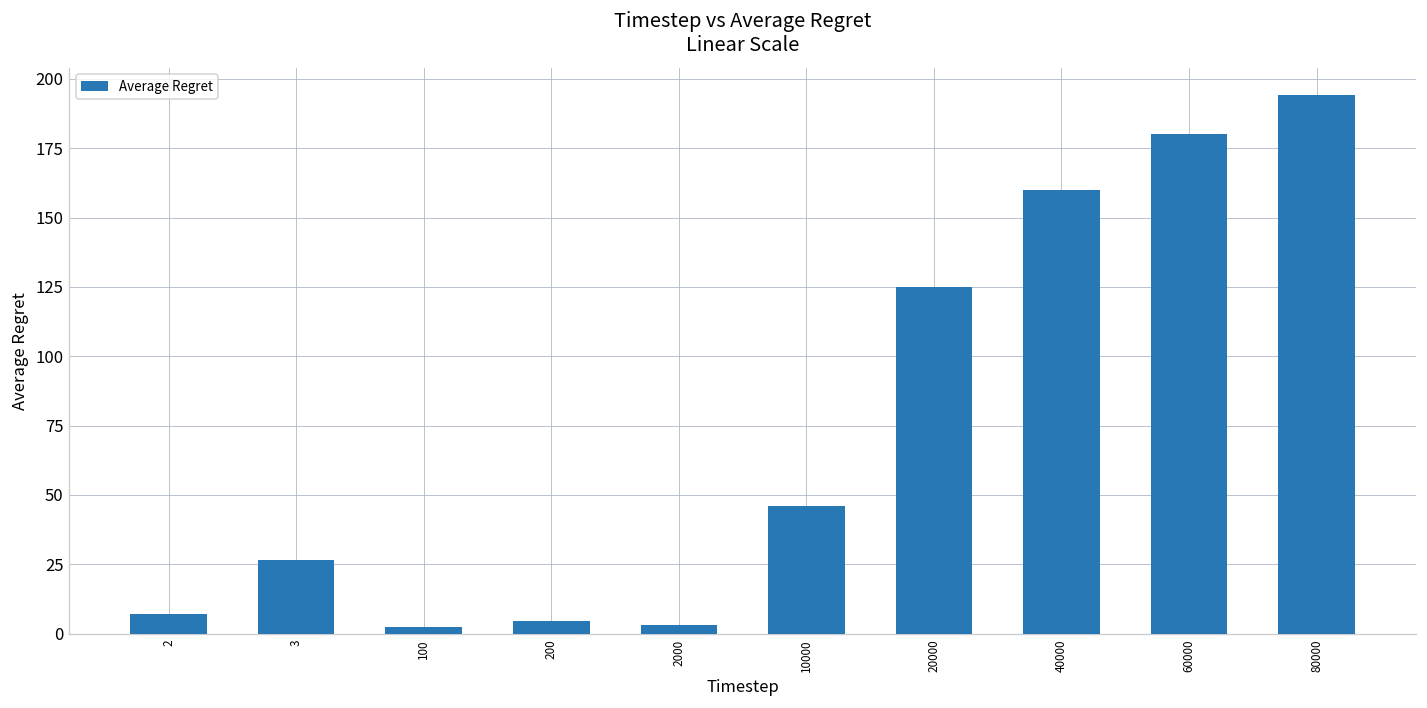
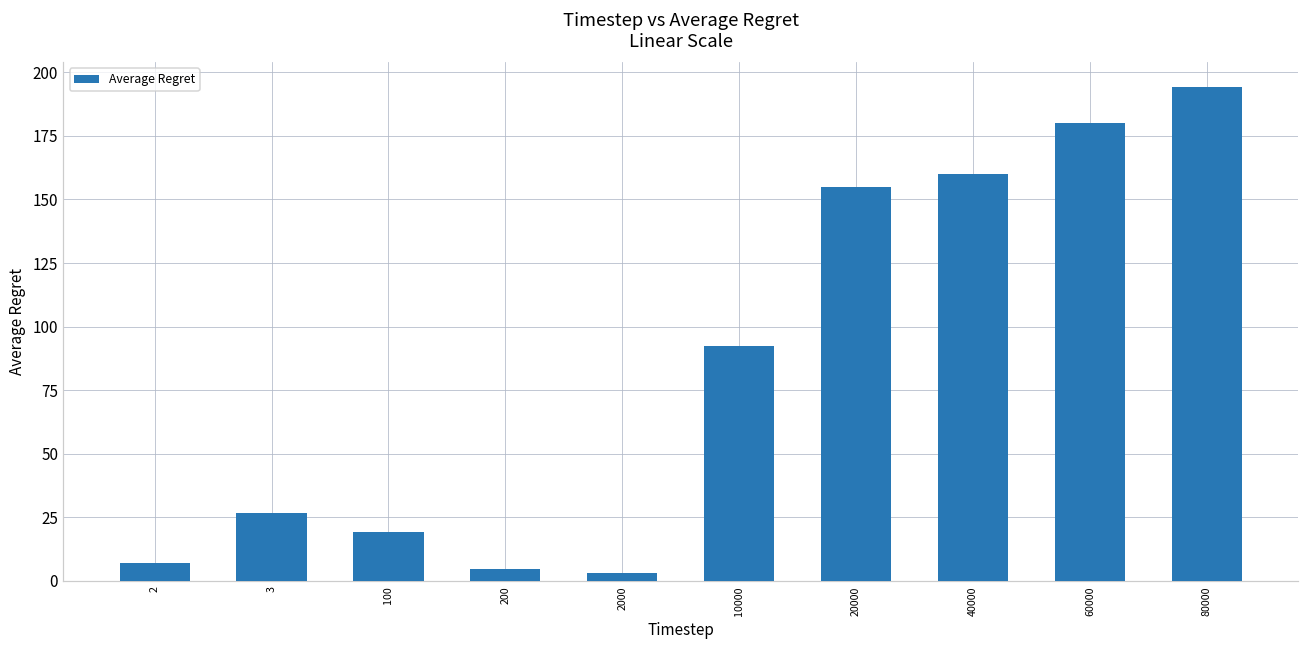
  {
    "2": 7,
    "3": 27,
-   "100": 2,
+   "100": 19,
    "200": 5,
    "2000": 3,
-   "10000": 46,
-   "20000": 125,
+   "10000": 92,
+   "20000": 155,
    "40000": 160,
    "60000": 180,
    "80000": 194
  }
